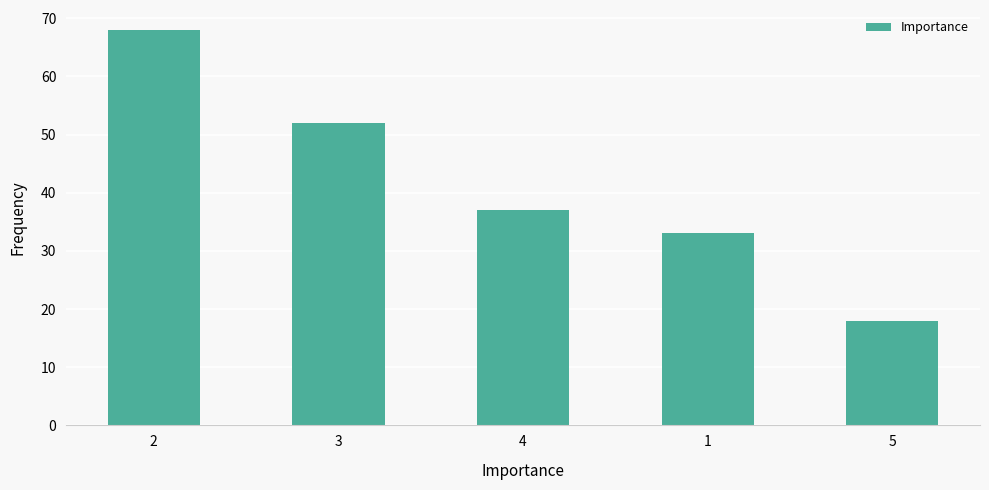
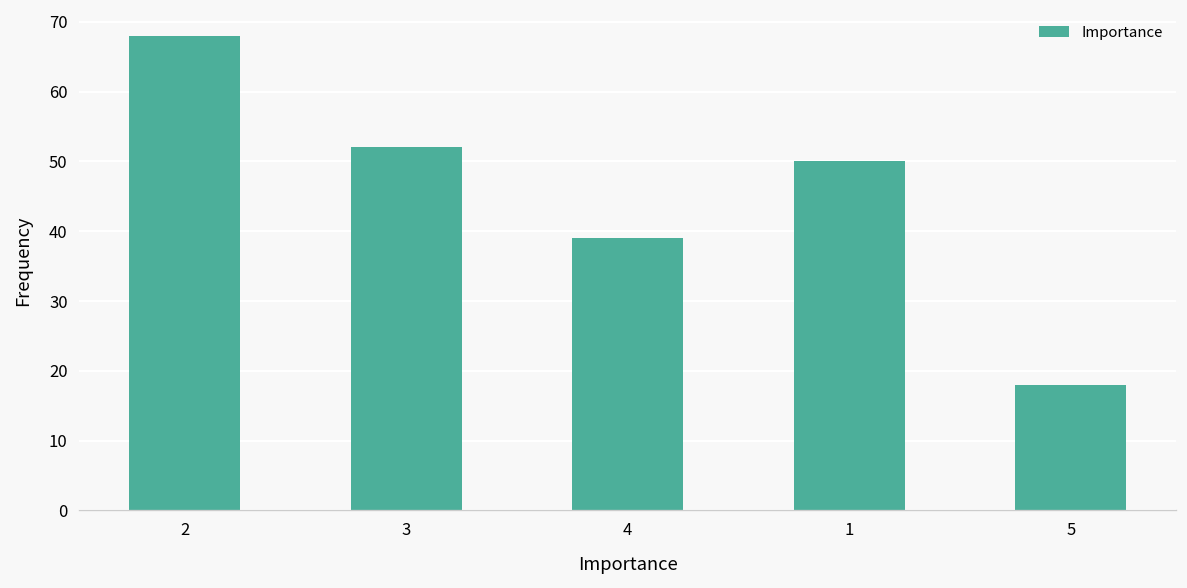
  {
    "2": 68,
    "3": 52,
-   "4": 37,
-   "1": 33,
+   "4": 39,
+   "1": 50,
    "5": 18
  }
